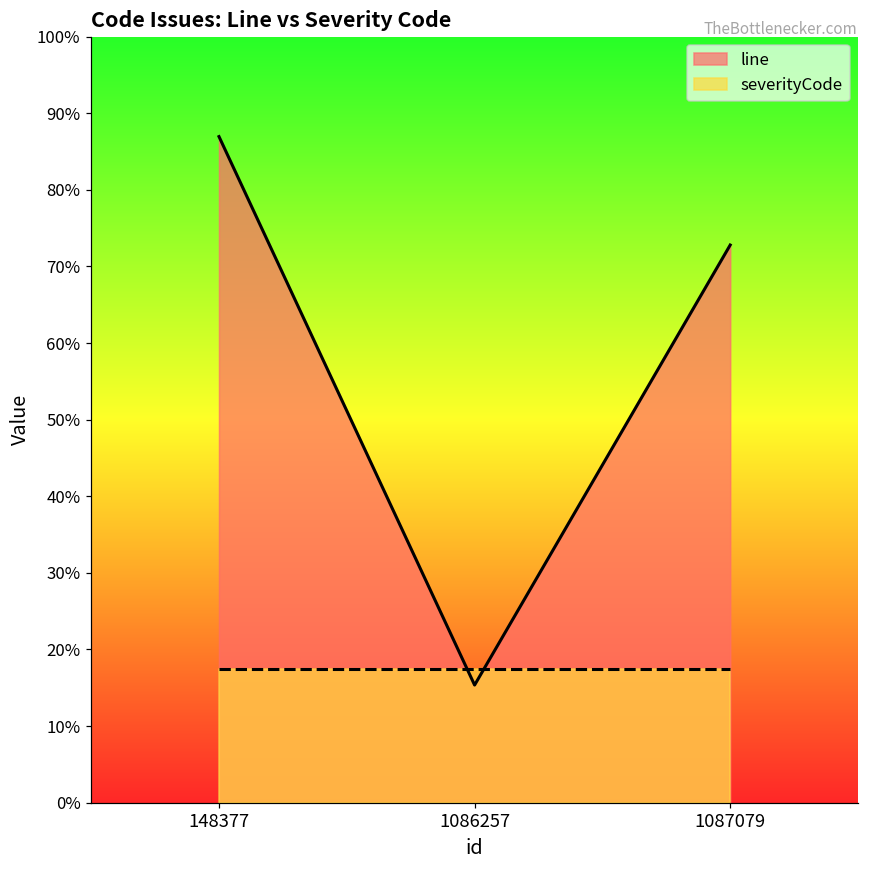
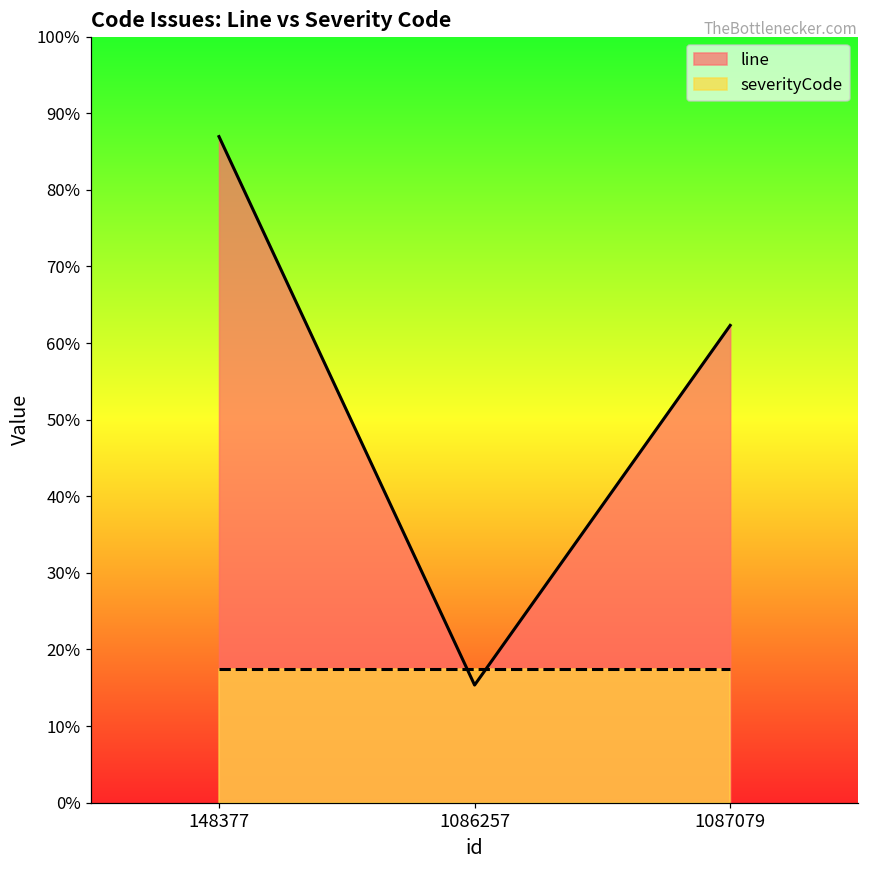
  {
    "line": {
      "148377": "87%",
      "1086257": "15%",
-     "1087079": "73%"
+     "1087079": "62%"
    },
    "severityCode": {
      "148377": "17%",
      "1086257": "17%",
      "1087079": "17%"
    }
  }
